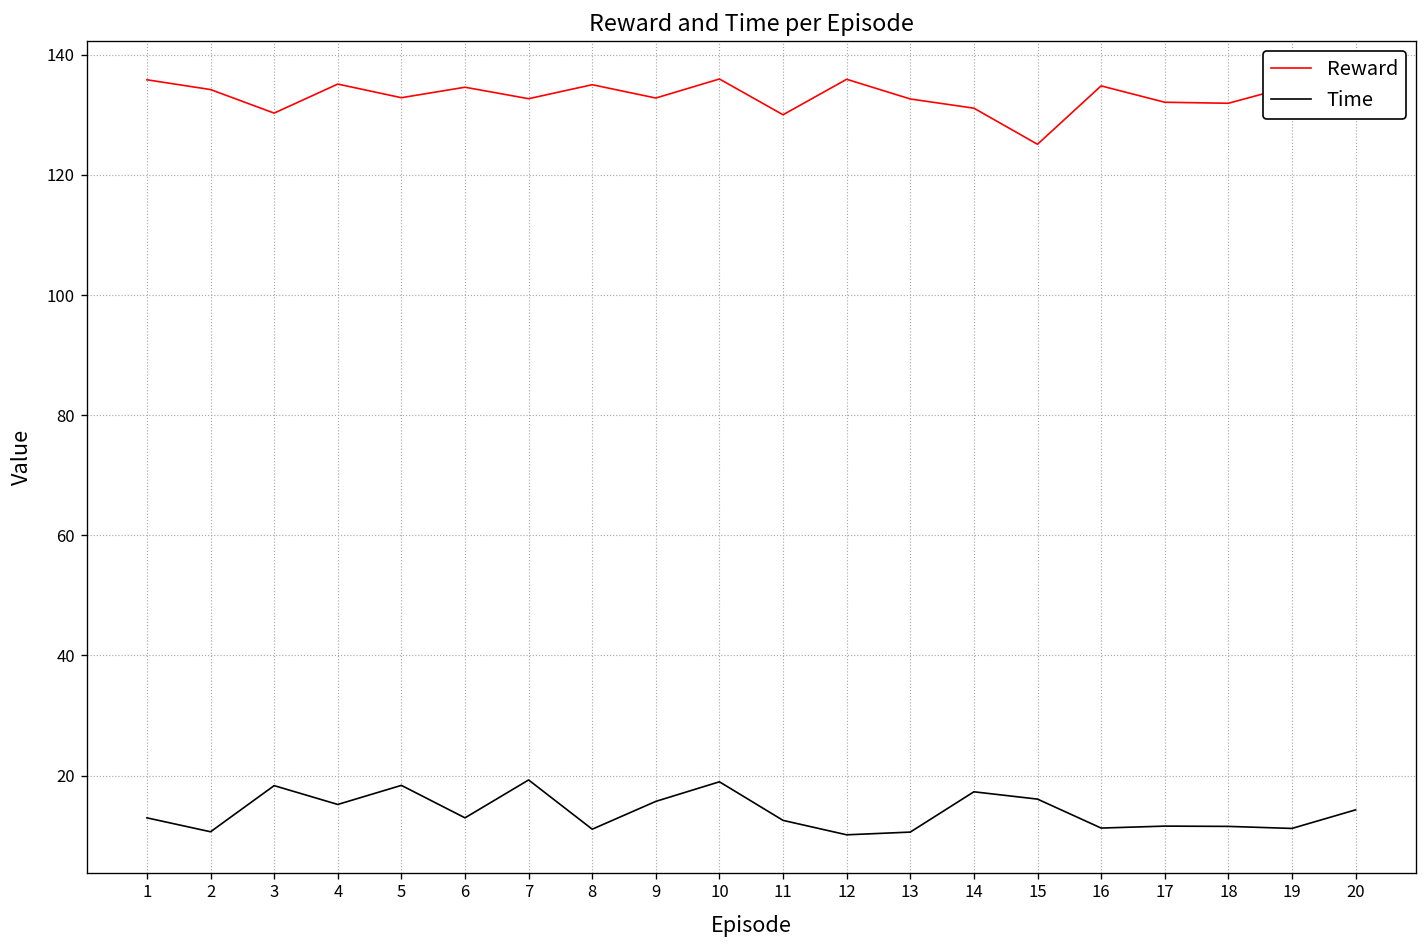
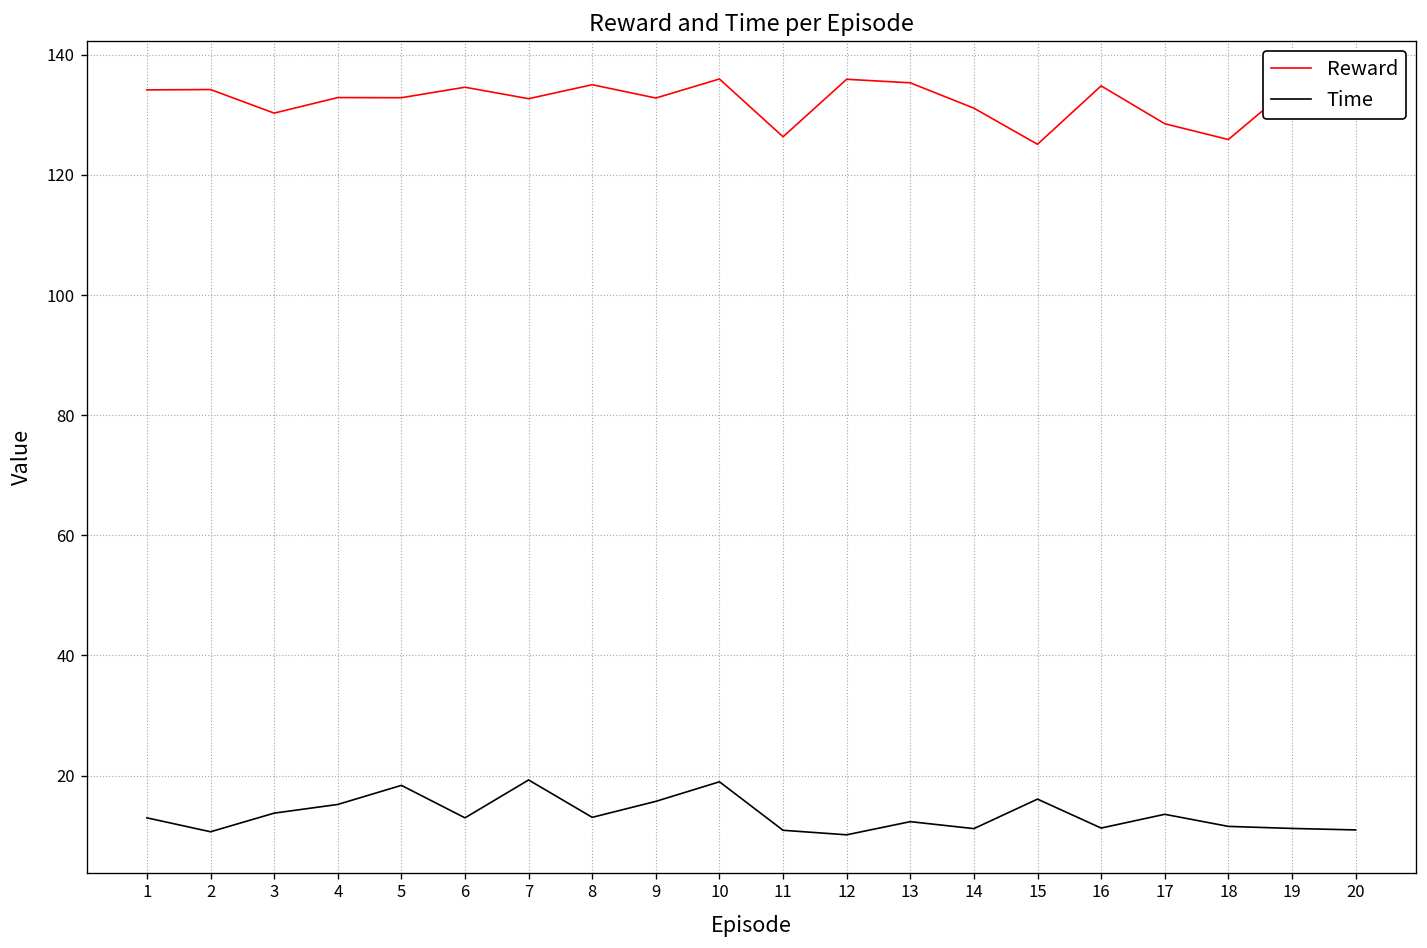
  {
    "Reward": {
-     "1": 136,
+     "1": 134,
      "2": 134,
      "3": 130,
-     "4": 135,
+     "4": 133,
      "5": 133,
      "6": 135,
      "7": 133,
      "8": 135,
      "9": 133,
      "10": 136,
-     "11": 130,
+     "11": 126,
      "12": 136,
-     "13": 133,
+     "13": 135,
      "14": 131,
      "15": 125,
      "16": 135,
-     "17": 132,
-     "18": 132
+     "17": 129,
+     "18": 126
    },
    "Time": {
      "1": 13,
      "2": 11,
-     "3": 18,
+     "3": 14,
      "4": 15,
      "5": 18,
      "6": 13,
      "7": 19,
-     "8": 11,
+     "8": 13,
      "9": 16,
      "10": 19,
-     "11": 13,
+     "11": 11,
      "12": 10,
-     "13": 11,
-     "14": 17,
+     "13": 12,
+     "14": 11,
      "15": 16,
      "16": 11,
-     "17": 12,
+     "17": 14,
      "18": 12,
      "19": 11,
-     "20": 14
+     "20": 11
    }
  }
